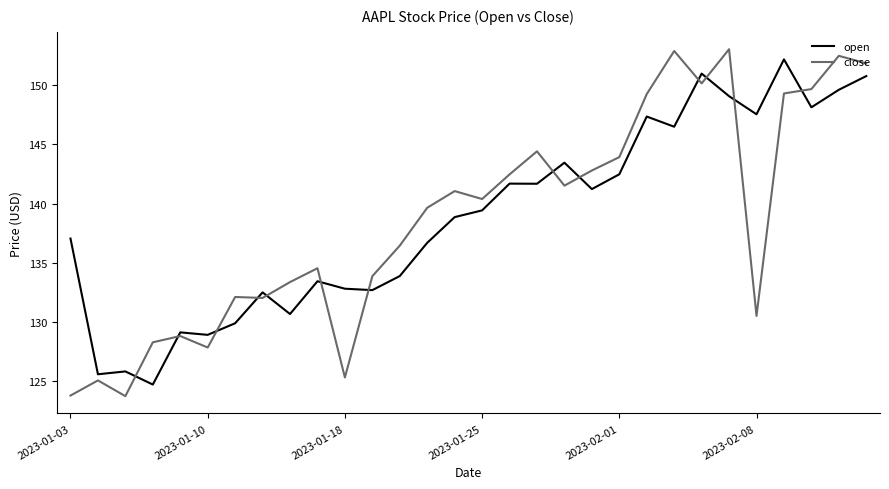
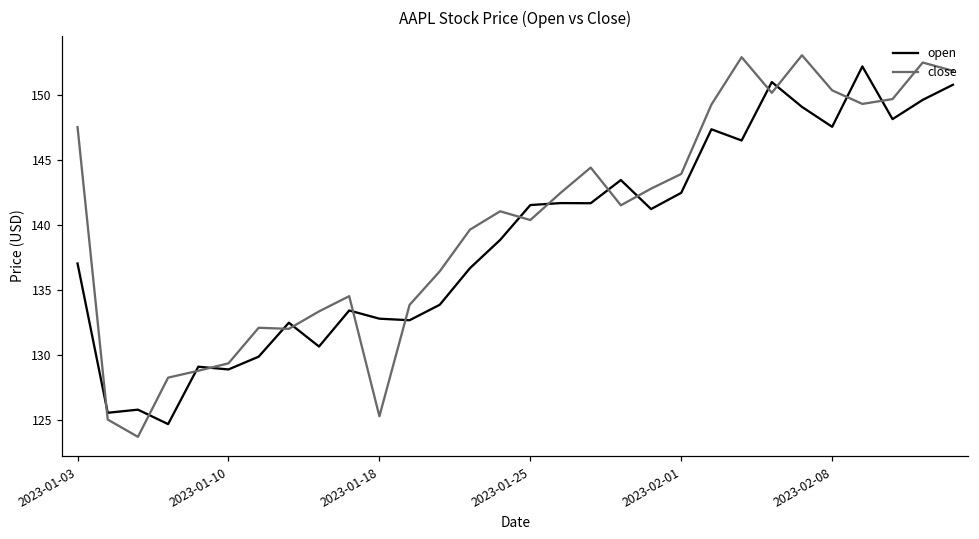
  {
    "open": {
      "2023-01-03": 137.0,
      "2023-01-10": 128.9,
      "2023-01-18": 132.8,
-     "2023-01-25": 139.4,
+     "2023-01-25": 141.5,
      "2023-02-01": 142.5,
      "2023-02-08": 147.5
    },
    "close": {
-     "2023-01-03": 123.8,
-     "2023-01-10": 127.8,
+     "2023-01-03": 147.5,
+     "2023-01-10": 129.4,
      "2023-01-18": 125.3,
      "2023-01-25": 140.4,
      "2023-02-01": 143.9,
-     "2023-02-08": 130.5
+     "2023-02-08": 150.3
    }
  }
